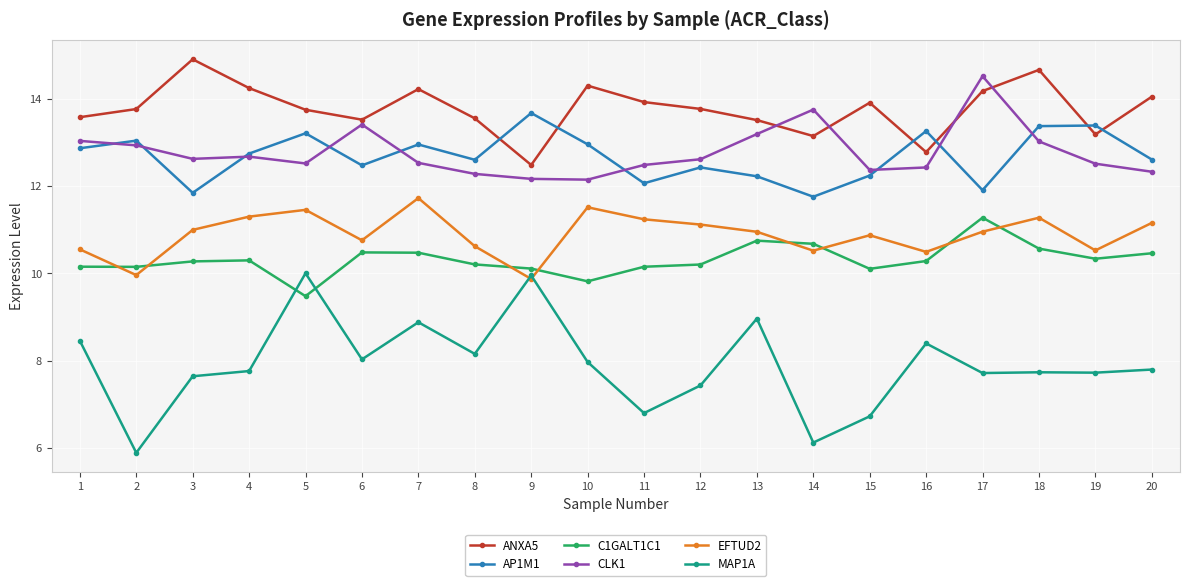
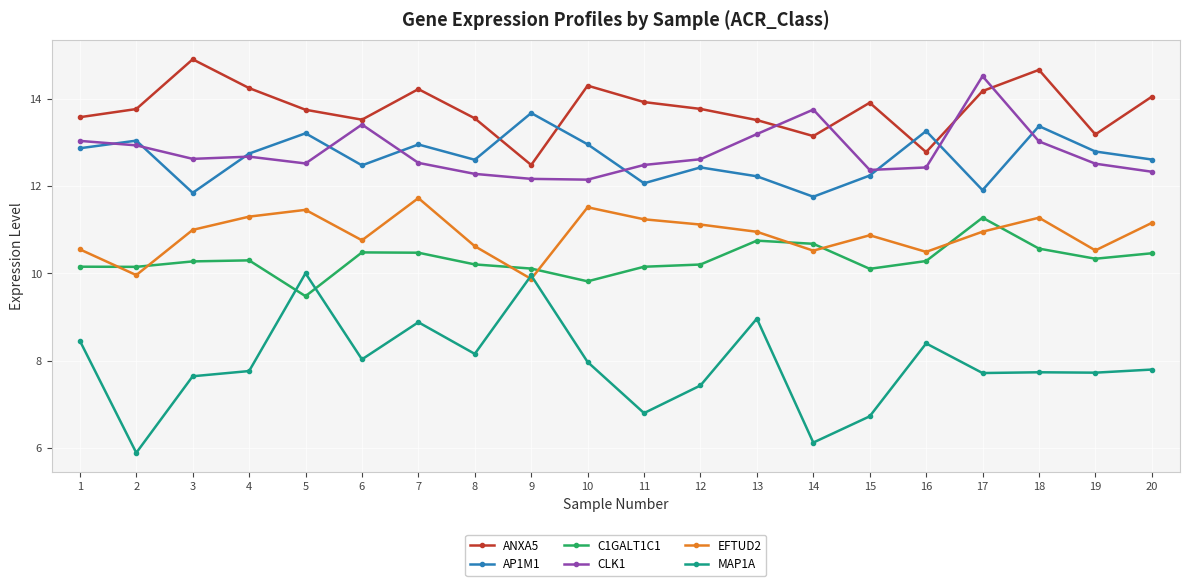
  {
    "ANXA5": {
      "1": 13.6,
      "2": 13.8,
      "3": 14.9,
      "4": 14.2,
      "5": 13.8,
      "6": 13.5,
      "7": 14.2,
      "8": 13.6,
      "9": 12.5,
      "10": 14.3,
      "11": 13.9,
      "12": 13.8,
      "13": 13.5,
      "14": 13.1,
      "15": 13.9,
      "16": 12.8,
      "17": 14.2,
      "18": 14.7,
      "19": 13.2,
      "20": 14.1
    },
    "AP1M1": {
      "1": 12.9,
      "2": 13.0,
      "3": 11.8,
      "4": 12.7,
      "5": 13.2,
      "6": 12.5,
      "7": 13.0,
      "8": 12.6,
      "9": 13.7,
      "10": 13.0,
      "11": 12.1,
      "12": 12.4,
      "13": 12.2,
      "14": 11.8,
      "15": 12.2,
      "16": 13.3,
      "17": 11.9,
      "18": 13.4,
-     "19": 13.4,
+     "19": 12.8,
      "20": 12.6
    },
    "CLK1": {
      "1": 13.0,
      "2": 12.9,
      "3": 12.6,
      "4": 12.7,
      "5": 12.5,
      "6": 13.4,
      "7": 12.5,
      "8": 12.3,
      "9": 12.2,
      "10": 12.1,
      "11": 12.5,
      "12": 12.6,
      "13": 13.2,
      "14": 13.8,
      "15": 12.4,
      "16": 12.4,
      "17": 14.5,
      "18": 13.0,
      "19": 12.5,
      "20": 12.3
    },
    "EFTUD2": {
      "1": 10.6,
      "2": 10.0,
      "3": 11.0,
      "4": 11.3,
      "5": 11.5,
      "6": 10.8,
      "7": 11.7,
      "8": 10.6,
      "9": 9.9,
      "10": 11.5,
      "11": 11.2,
      "12": 11.1,
      "13": 11.0,
      "14": 10.5,
      "15": 10.9,
      "16": 10.5,
      "17": 11.0,
      "18": 11.3,
      "19": 10.5,
      "20": 11.2
    }
  }
